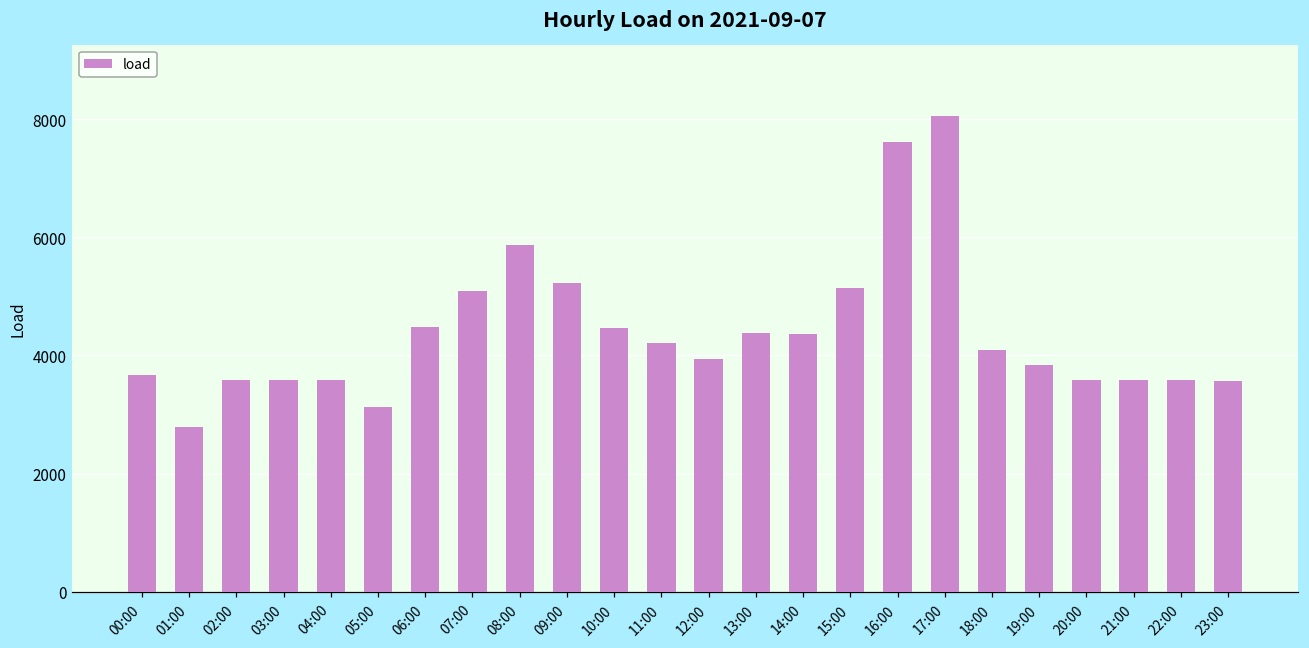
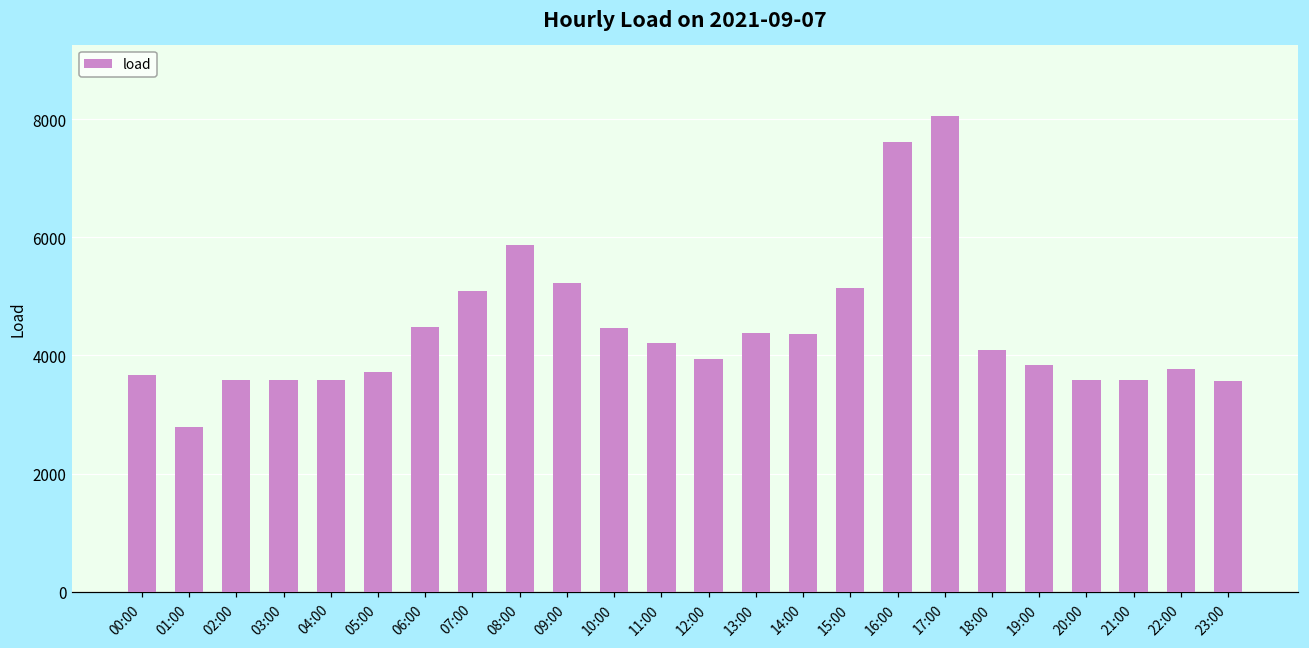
  {
    "00:00": 3700,
    "01:00": 2800,
    "02:00": 3600,
    "03:00": 3600,
    "04:00": 3600,
-   "05:00": 3100,
+   "05:00": 3700,
    "06:00": 4500,
    "07:00": 5100,
    "08:00": 5900,
    "09:00": 5200,
    "10:00": 4500,
    "11:00": 4200,
    "12:00": 3900,
    "13:00": 4400,
    "14:00": 4400,
    "15:00": 5100,
    "16:00": 7600,
    "17:00": 8000,
    "18:00": 4100,
    "19:00": 3800,
    "20:00": 3600,
    "21:00": 3600,
-   "22:00": 3600,
+   "22:00": 3800,
    "23:00": 3600
  }
